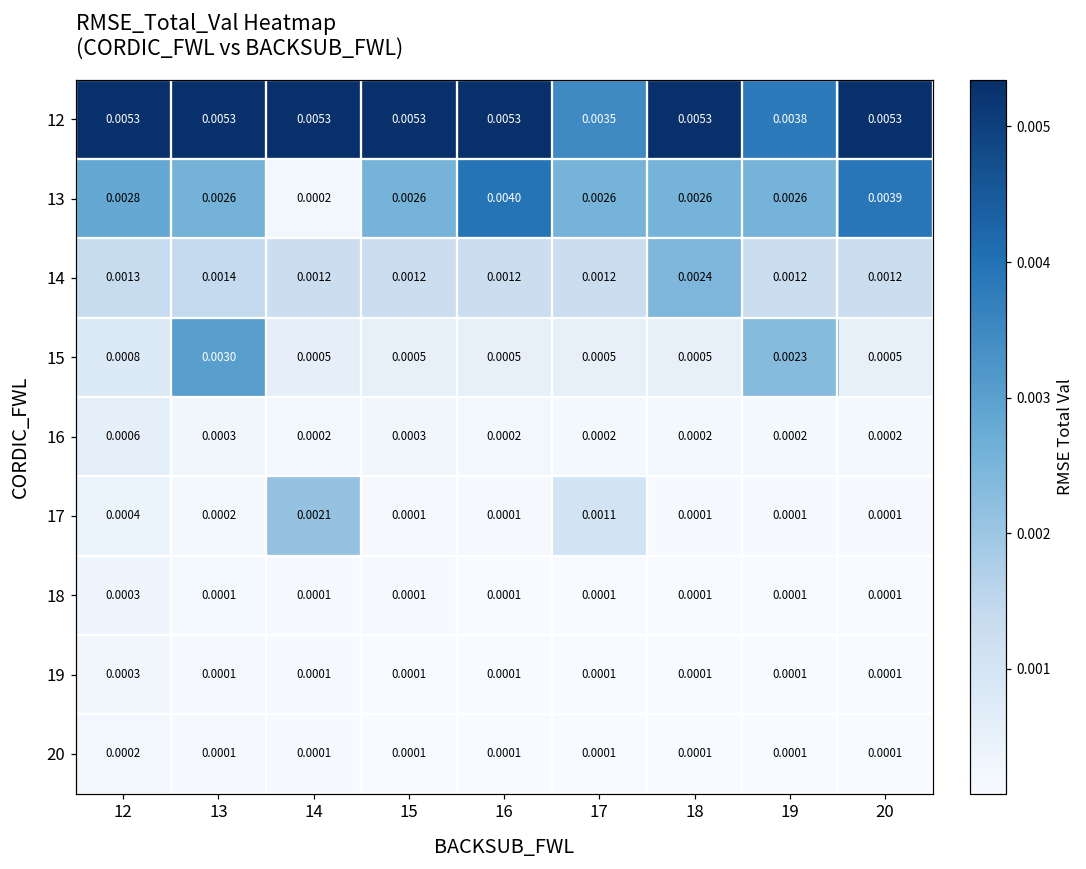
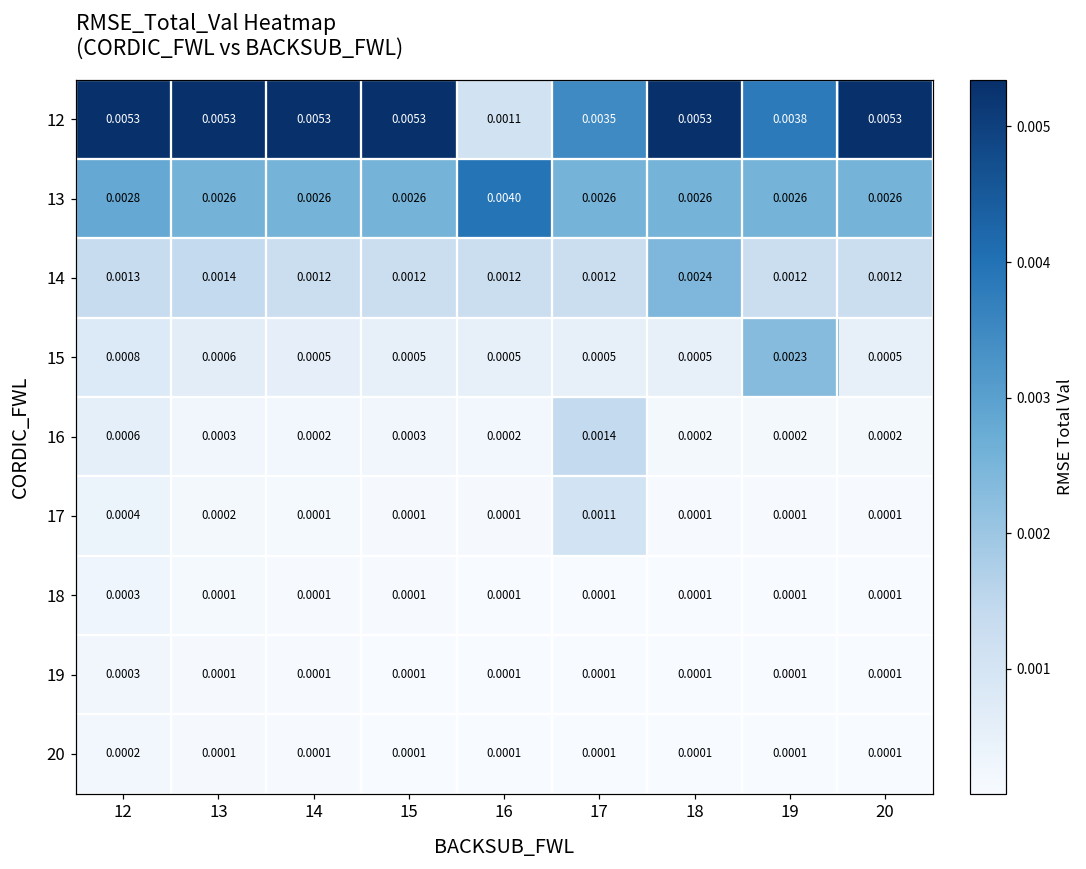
  {
    "12": {
      "12": 0.0053,
      "13": 0.0053,
      "14": 0.0053,
      "15": 0.0053,
-     "16": 0.0053,
+     "16": 0.0011,
      "17": 0.0035,
      "18": 0.0053,
      "19": 0.0038,
      "20": 0.0053
    },
    "13": {
      "12": 0.0028,
      "13": 0.0026,
-     "14": 0.0002,
+     "14": 0.0026,
      "15": 0.0026,
      "16": 0.0040,
      "17": 0.0026,
      "18": 0.0026,
      "19": 0.0026,
-     "20": 0.0039
+     "20": 0.0026
    },
    "14": {
      "12": 0.0013,
      "13": 0.0014,
      "14": 0.0012,
      "15": 0.0012,
      "16": 0.0012,
      "17": 0.0012,
      "18": 0.0024,
      "19": 0.0012,
      "20": 0.0012
    },
    "15": {
      "12": 0.0008,
-     "13": 0.0030,
+     "13": 0.0006,
      "14": 0.0005,
      "15": 0.0005,
      "16": 0.0005,
      "17": 0.0005,
      "18": 0.0005,
      "19": 0.0023,
      "20": 0.0005
    },
    "16": {
      "12": 0.0006,
      "13": 0.0003,
      "14": 0.0002,
      "15": 0.0003,
      "16": 0.0002,
-     "17": 0.0002,
+     "17": 0.0014,
      "18": 0.0002,
      "19": 0.0002,
      "20": 0.0002
    },
    "17": {
      "12": 0.0004,
      "13": 0.0002,
-     "14": 0.0021,
+     "14": 0.0001,
      "15": 0.0001,
      "16": 0.0001,
      "17": 0.0011,
      "18": 0.0001,
      "19": 0.0001,
      "20": 0.0001
    },
    "18": {
      "12": 0.0003,
      "13": 0.0001,
      "14": 0.0001,
      "15": 0.0001,
      "16": 0.0001,
      "17": 0.0001,
      "18": 0.0001,
      "19": 0.0001,
      "20": 0.0001
    },
    "19": {
      "12": 0.0003,
      "13": 0.0001,
      "14": 0.0001,
      "15": 0.0001,
      "16": 0.0001,
      "17": 0.0001,
      "18": 0.0001,
      "19": 0.0001,
      "20": 0.0001
    },
    "20": {
      "12": 0.0002,
      "13": 0.0001,
      "14": 0.0001,
      "15": 0.0001,
      "16": 0.0001,
      "17": 0.0001,
      "18": 0.0001,
      "19": 0.0001,
      "20": 0.0001
    }
  }
